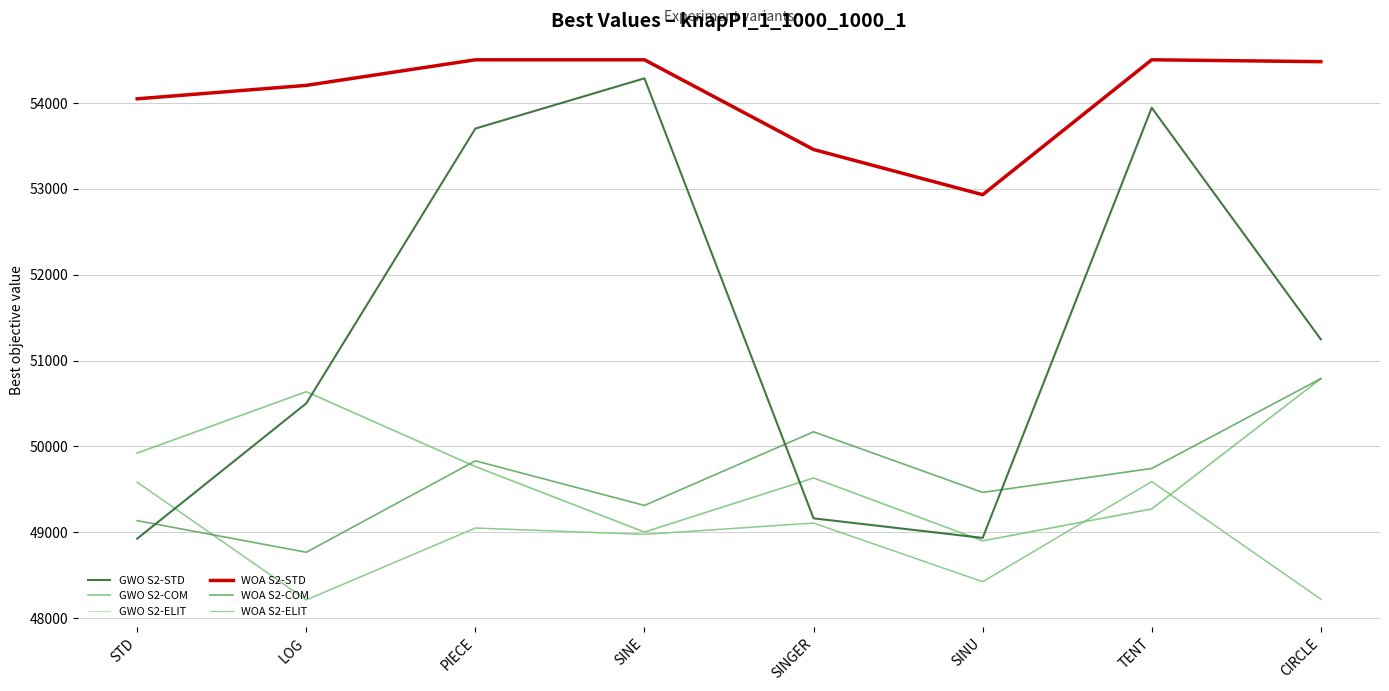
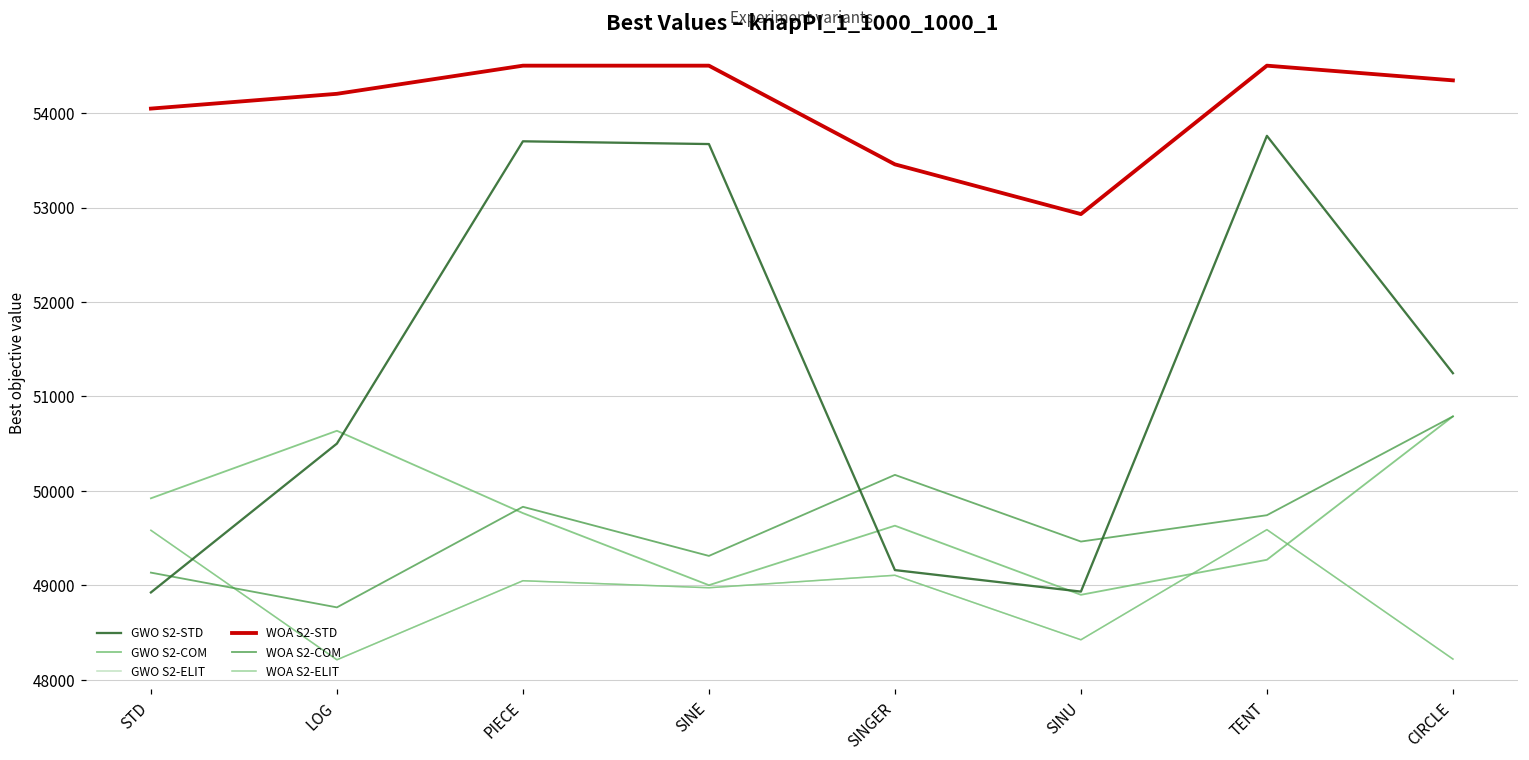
  {
    "GWO S2-STD": {
      "STD": 48900,
      "LOG": 50500,
      "PIECE": 53700,
-     "SINE": 54300,
+     "SINE": 53700,
      "SINGER": 49200,
      "SINU": 48900,
-     "TENT": 53900,
+     "TENT": 53800,
      "CIRCLE": 51200
    },
    "WOA S2-STD": {
      "STD": 54000,
      "LOG": 54200,
      "PIECE": 54500,
      "SINE": 54500,
      "SINGER": 53500,
      "SINU": 52900,
      "TENT": 54500,
-     "CIRCLE": 54500
+     "CIRCLE": 54300
    }
  }
